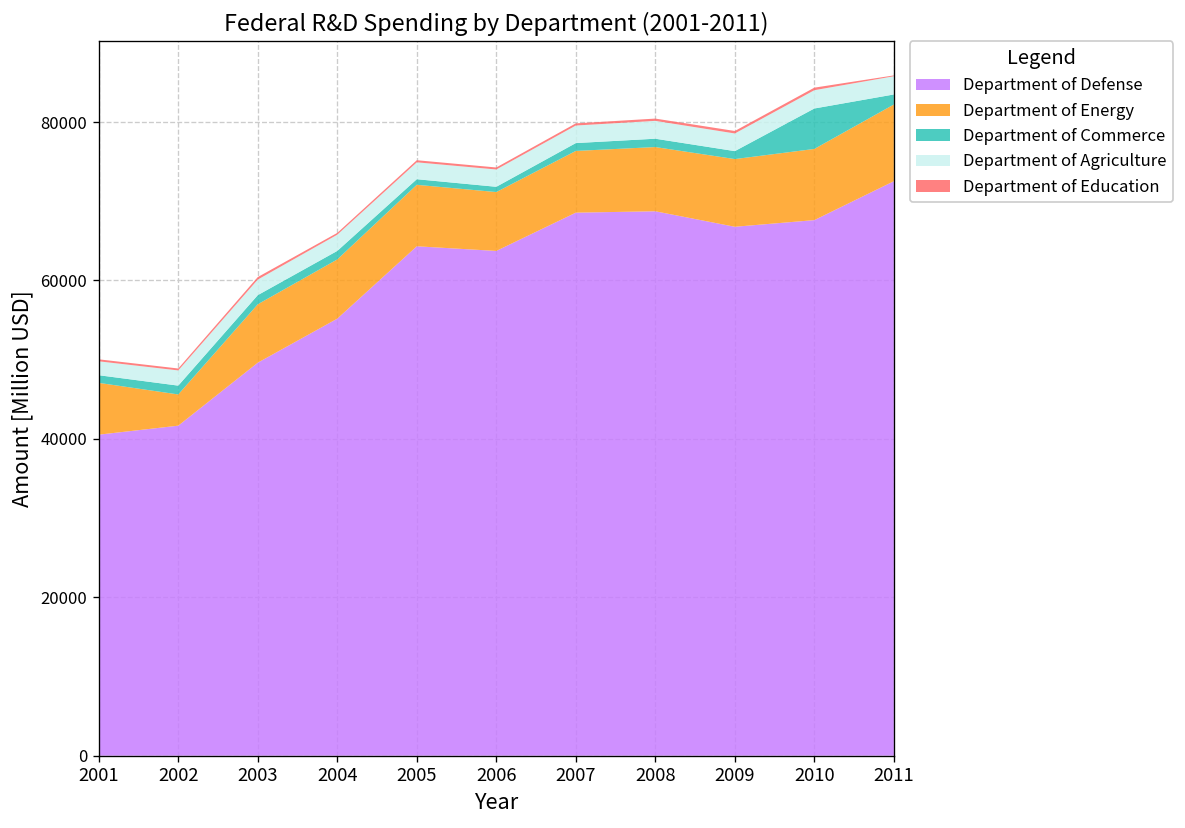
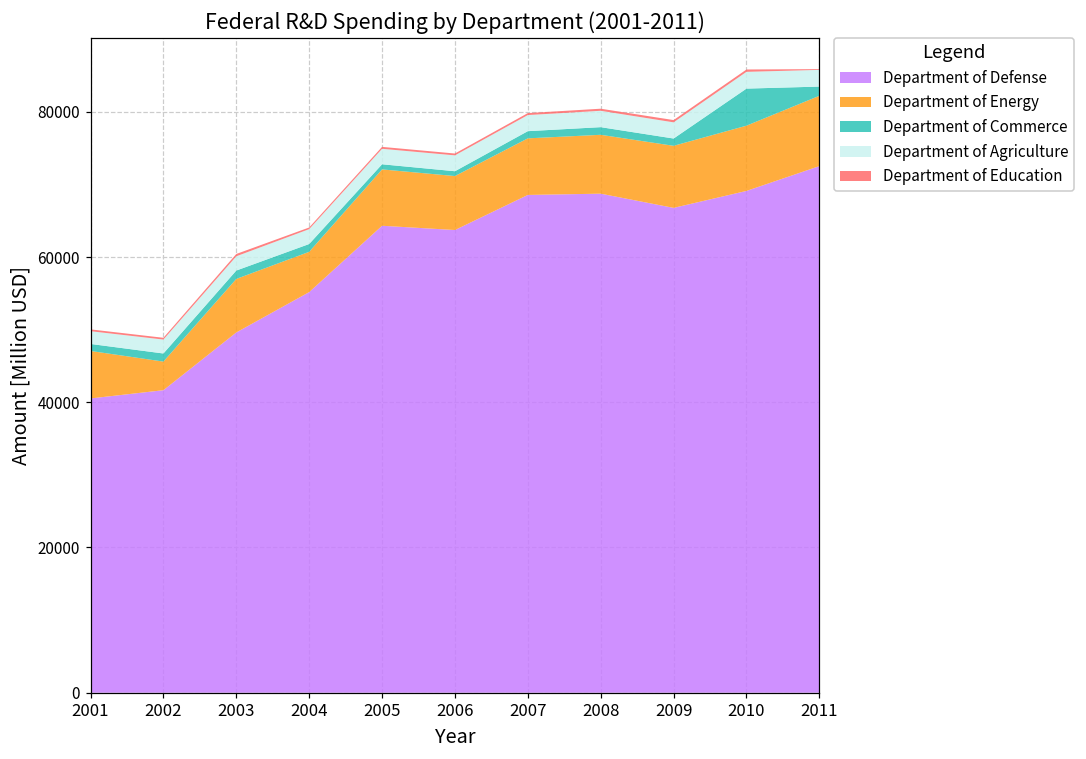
  {
    "Department of Defense": {
      "2001": 41000,
      "2002": 42000,
      "2003": 50000,
      "2004": 55000,
      "2005": 64000,
      "2006": 64000,
      "2007": 69000,
      "2008": 69000,
      "2009": 67000,
-     "2010": 68000,
+     "2010": 69000,
      "2011": 73000
    },
    "Department of Energy": {
      "2001": 7000,
      "2002": 4000,
      "2003": 7000,
-     "2004": 7000,
+     "2004": 6000,
      "2005": 8000,
      "2006": 7000,
      "2007": 8000,
      "2008": 8000,
      "2009": 9000,
      "2010": 9000,
      "2011": 10000
    },
    "Department of Commerce": {
      "2001": 1000,
      "2002": 1000,
      "2003": 1000,
      "2004": 1000,
      "2005": 1000,
      "2006": 1000,
      "2007": 1000,
      "2008": 1000,
      "2009": 1000,
      "2010": 5000,
      "2011": 1000
    }
  }
